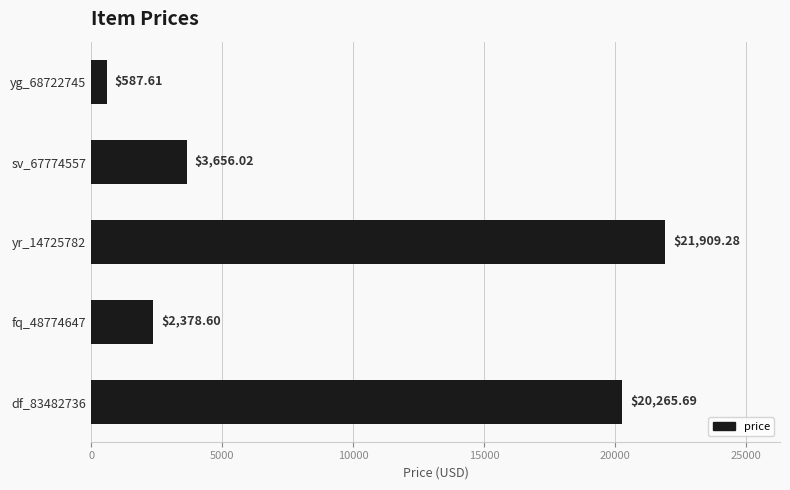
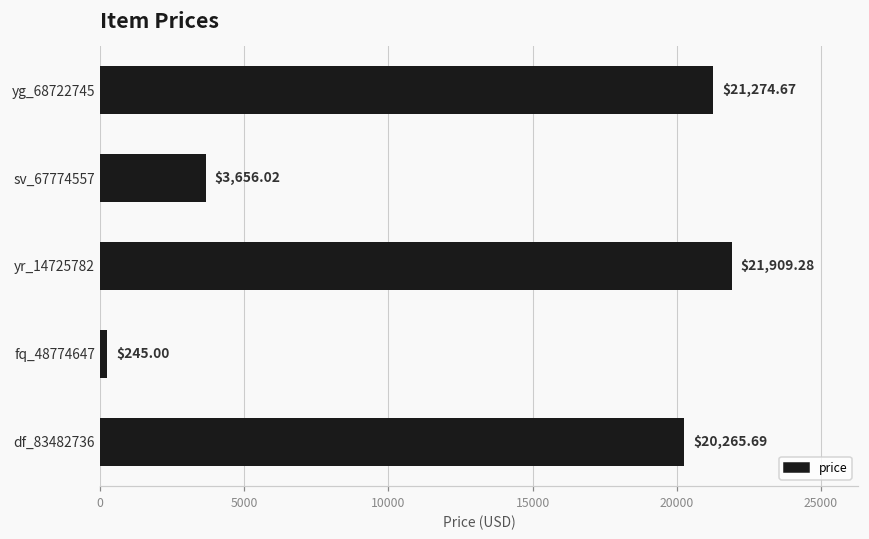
  {
-   "yg_68722745": "$587.61",
+   "yg_68722745": "$21,274.67",
    "sv_67774557": "$3,656.02",
    "yr_14725782": "$21,909.28",
-   "fq_48774647": "$2,378.60",
+   "fq_48774647": "$245.00",
    "df_83482736": "$20,265.69"
  }
